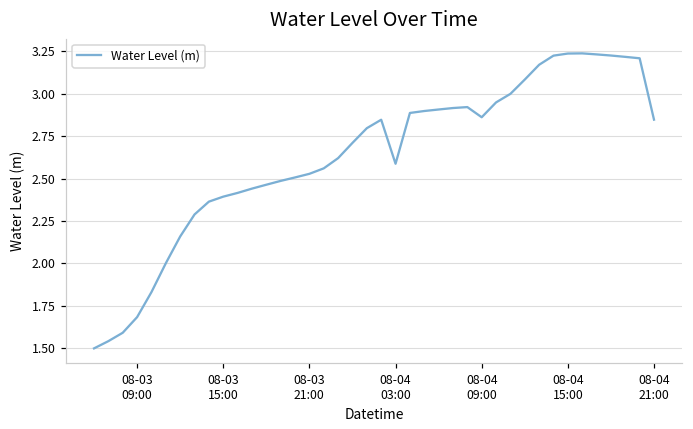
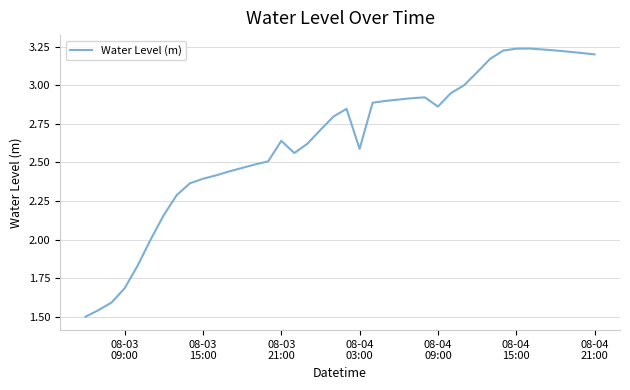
  {
    "08-03 09:00": 1.68,
    "08-03 15:00": 2.39,
-   "08-03 21:00": 2.53,
+   "08-03 21:00": 2.64,
    "08-04 03:00": 2.59,
    "08-04 09:00": 2.86,
    "08-04 15:00": 3.24,
-   "08-04 21:00": 2.85
+   "08-04 21:00": 3.20
  }
